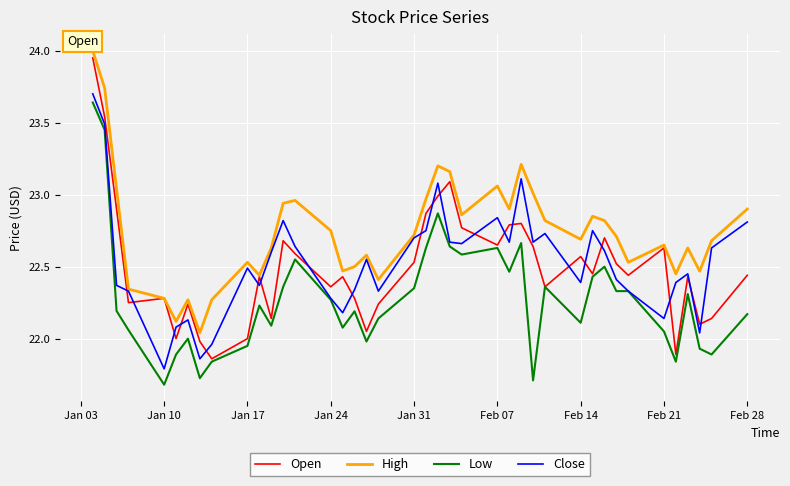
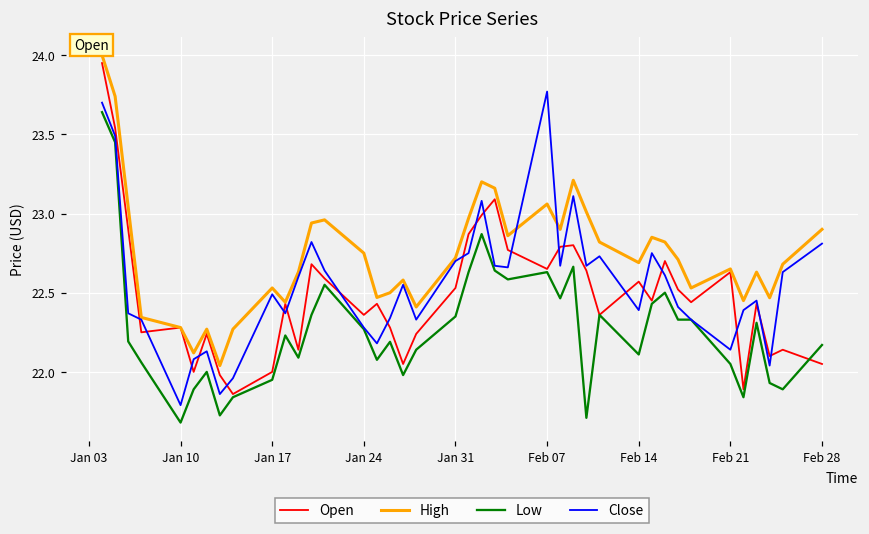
  {
    "Open": {
      "Jan 17": 22.00,
      "Jan 24": 22.36,
      "Jan 31": 22.53,
      "Feb 07": 22.65,
      "Feb 14": 22.57,
      "Feb 21": 22.63,
-     "Feb 28": 22.44
+     "Feb 28": 22.05
    },
    "High": {
      "Jan 17": 22.53,
      "Jan 24": 22.75,
      "Jan 31": 22.72,
      "Feb 07": 23.06,
      "Feb 14": 22.69,
      "Feb 21": 22.65,
      "Feb 28": 22.90
    },
    "Low": {
      "Jan 10": 21.68,
      "Jan 17": 21.95,
      "Jan 31": 22.35,
      "Feb 07": 22.63,
      "Feb 14": 22.11,
      "Feb 21": 22.05,
      "Feb 28": 22.17
    },
    "Close": {
      "Jan 10": 21.79,
      "Jan 17": 22.49,
      "Jan 31": 22.70,
-     "Feb 07": 22.84,
+     "Feb 07": 23.77,
      "Feb 14": 22.39,
      "Feb 21": 22.14,
      "Feb 28": 22.81
    }
  }
